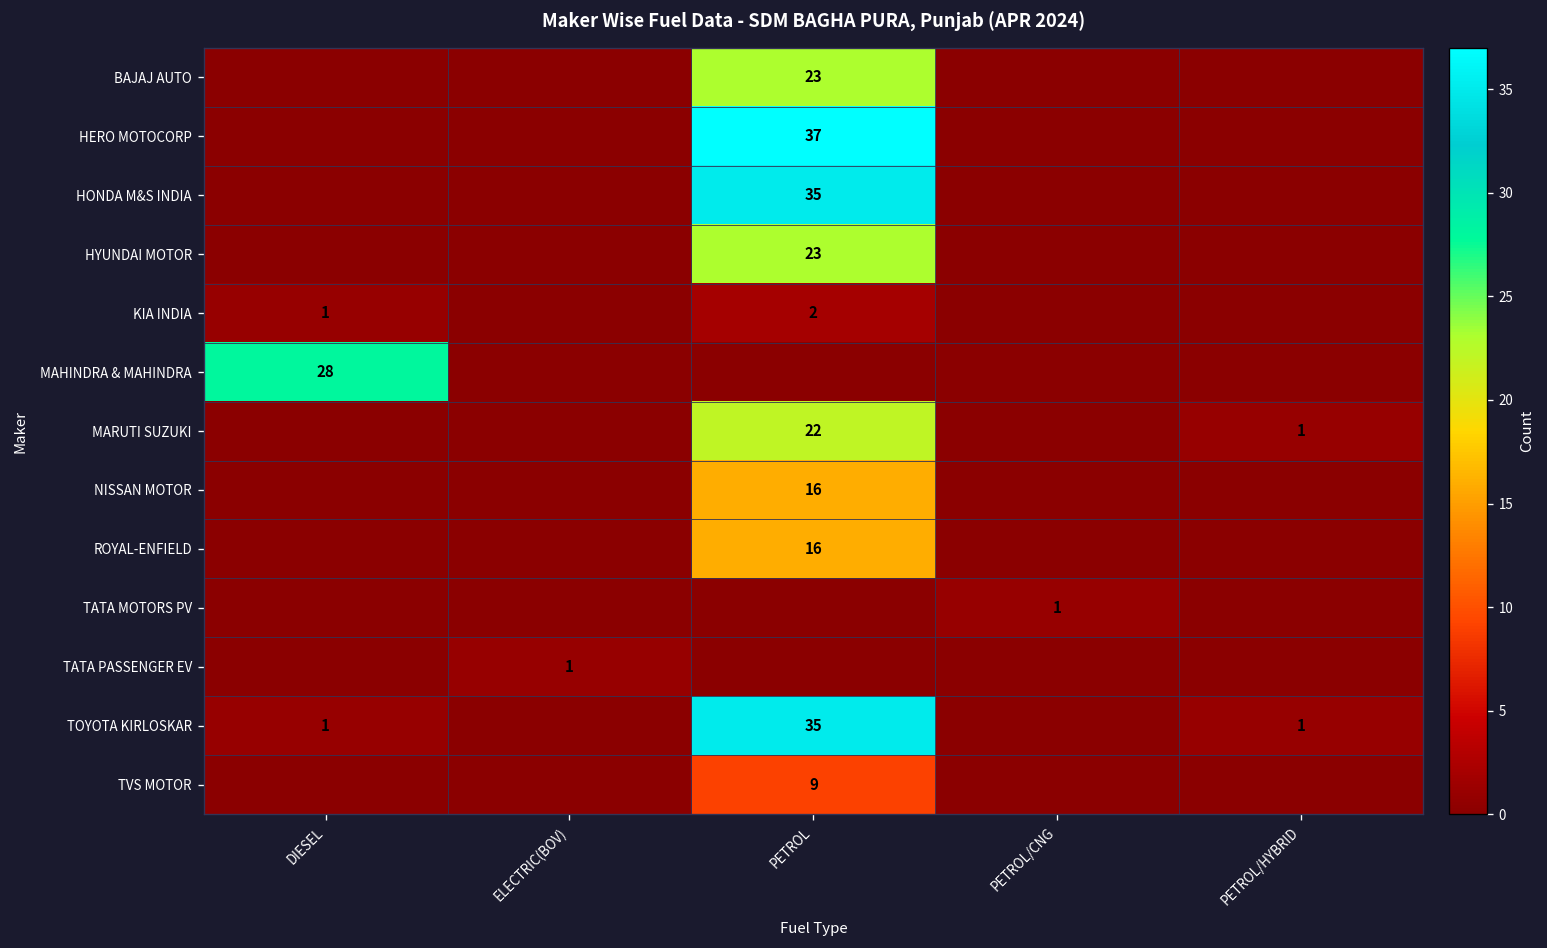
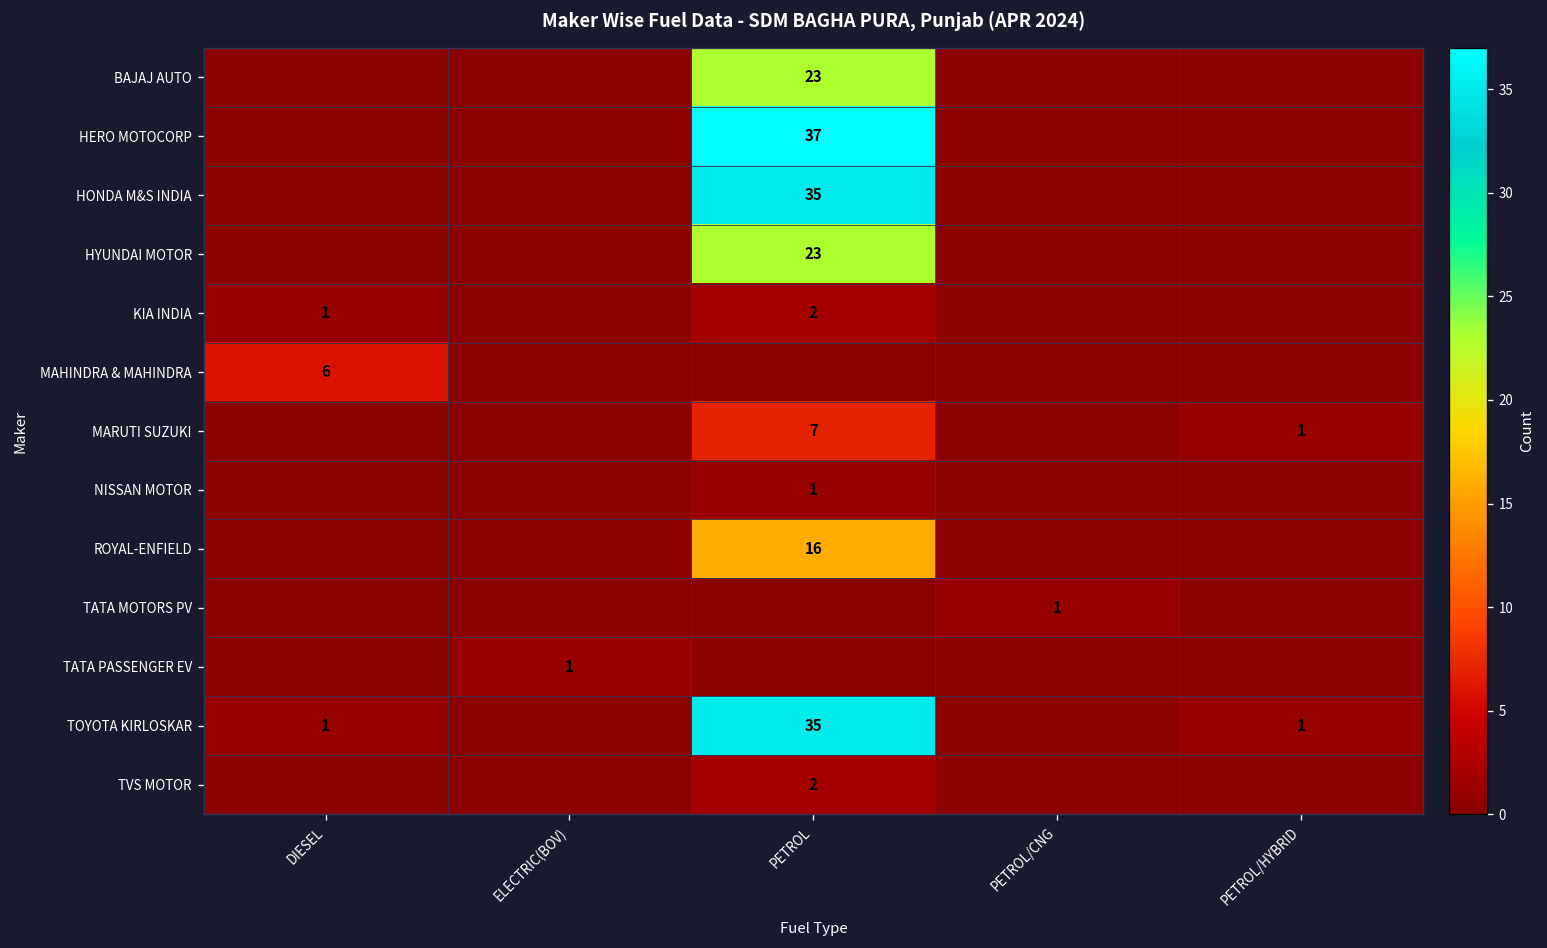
  {
    "BAJAJ AUTO": {
      "PETROL": 23
    },
    "HERO MOTOCORP": {
      "PETROL": 37
    },
    "HONDA M&S INDIA": {
      "PETROL": 35
    },
    "HYUNDAI MOTOR": {
      "PETROL": 23
    },
    "KIA INDIA": {
      "DIESEL": 1,
      "PETROL": 2
    },
    "MAHINDRA & MAHINDRA": {
-     "DIESEL": 28
+     "DIESEL": 6
    },
    "MARUTI SUZUKI": {
-     "PETROL": 22,
+     "PETROL": 7,
      "PETROL/HYBRID": 1
    },
    "NISSAN MOTOR": {
-     "PETROL": 16
+     "PETROL": 1
    },
    "ROYAL-ENFIELD": {
      "PETROL": 16
    },
    "TATA MOTORS PV": {
      "PETROL/CNG": 1
    },
    "TATA PASSENGER EV": {
      "ELECTRIC(BOV)": 1
    },
    "TOYOTA KIRLOSKAR": {
      "DIESEL": 1,
      "PETROL": 35,
      "PETROL/HYBRID": 1
    },
    "TVS MOTOR": {
-     "PETROL": 9
+     "PETROL": 2
    }
  }
